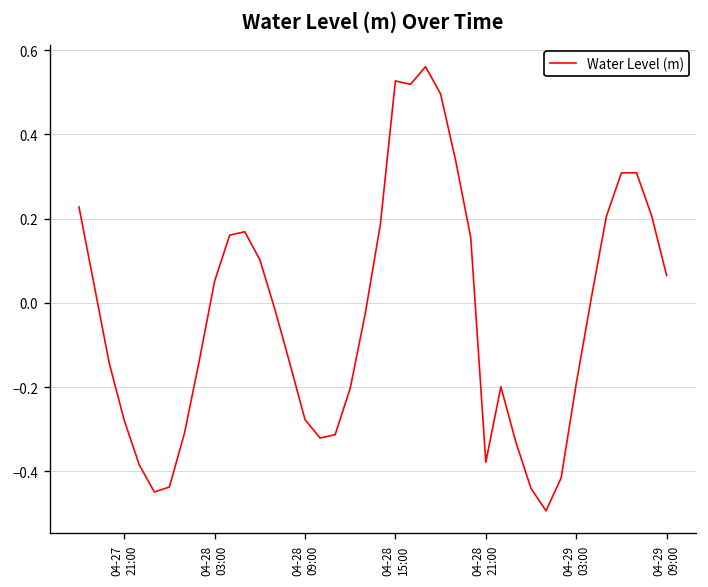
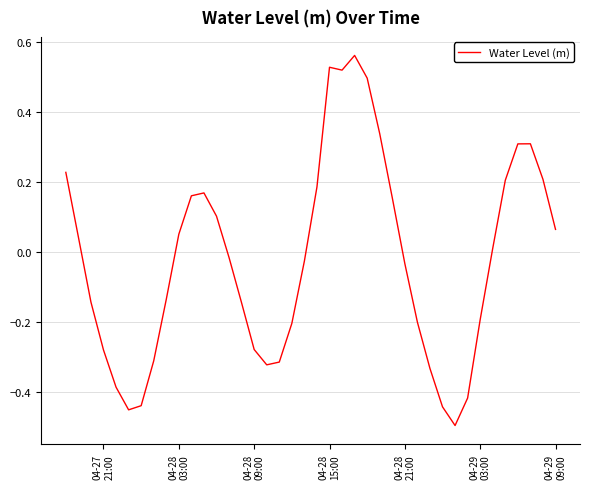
  {
    "04-27 21:00": -0.28,
    "04-28 03:00": 0.05,
    "04-28 09:00": -0.28,
    "04-28 15:00": 0.53,
-   "04-28 21:00": -0.38,
+   "04-28 21:00": -0.03,
    "04-29 03:00": -0.19,
    "04-29 09:00": 0.07
  }
